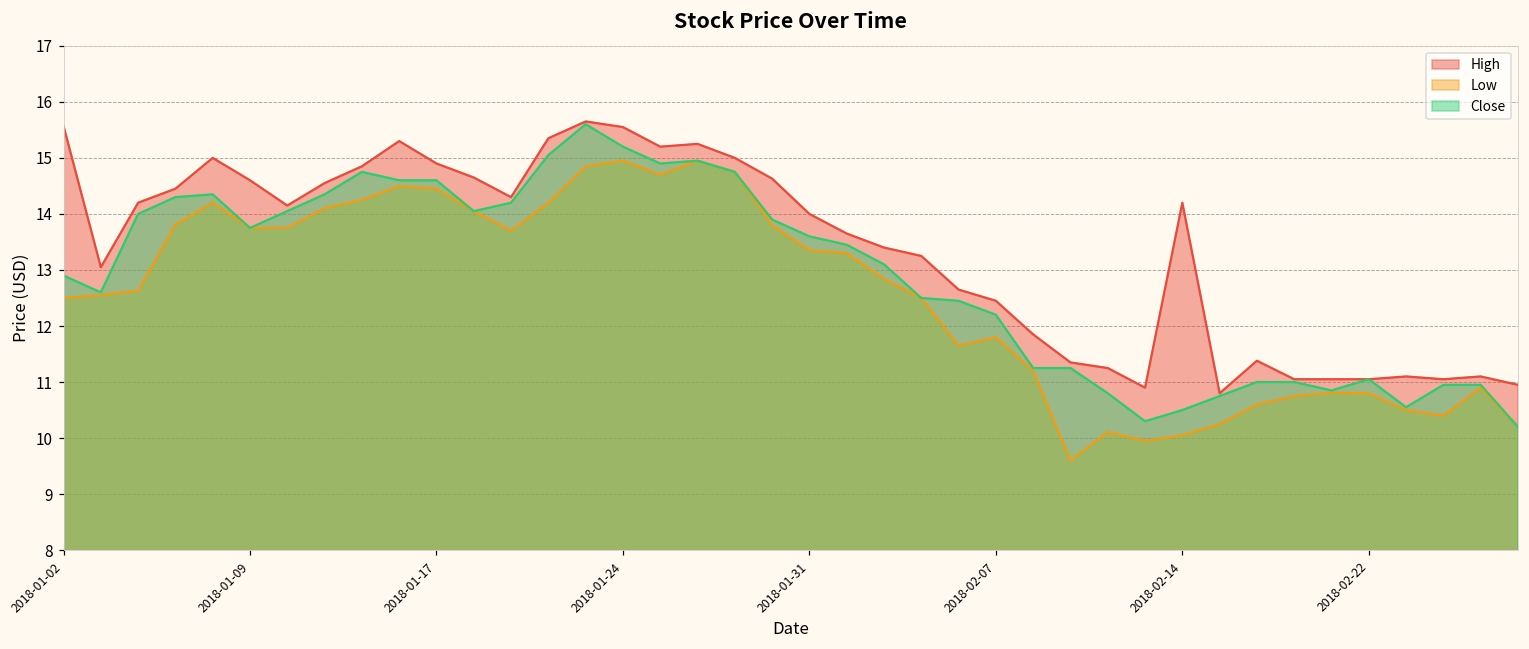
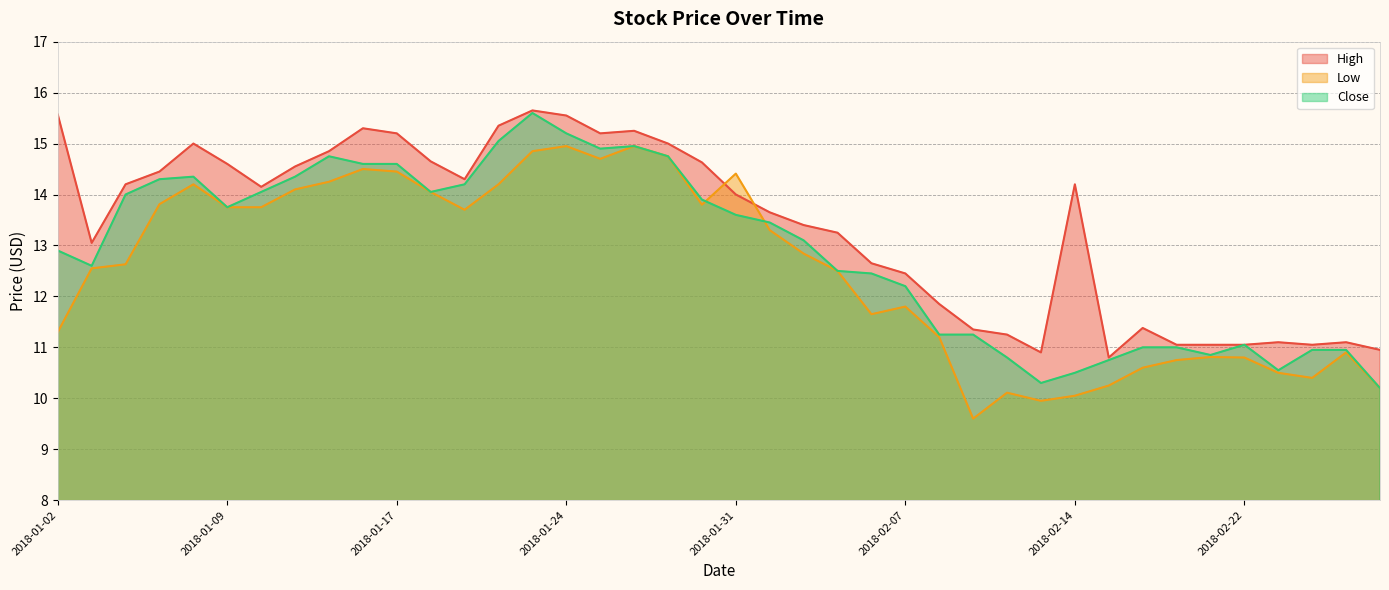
  {
    "High": {
      "2018-01-02": 15.6,
      "2018-01-09": 14.6,
-     "2018-01-17": 14.9,
+     "2018-01-17": 15.2,
      "2018-01-24": 15.6,
      "2018-01-31": 14.0,
      "2018-02-07": 12.5,
      "2018-02-14": 14.2
    },
    "Low": {
-     "2018-01-02": 12.5,
+     "2018-01-02": 11.3,
      "2018-01-17": 14.5,
      "2018-01-24": 15.0,
-     "2018-01-31": 13.4,
+     "2018-01-31": 14.4,
      "2018-02-07": 11.8,
      "2018-02-14": 10.1,
      "2018-02-22": 10.8
    },
    "Close": {
      "2018-01-02": 12.9,
      "2018-01-17": 14.6,
      "2018-01-24": 15.2,
      "2018-01-31": 13.6,
      "2018-02-07": 12.2,
      "2018-02-14": 10.5
    }
  }
